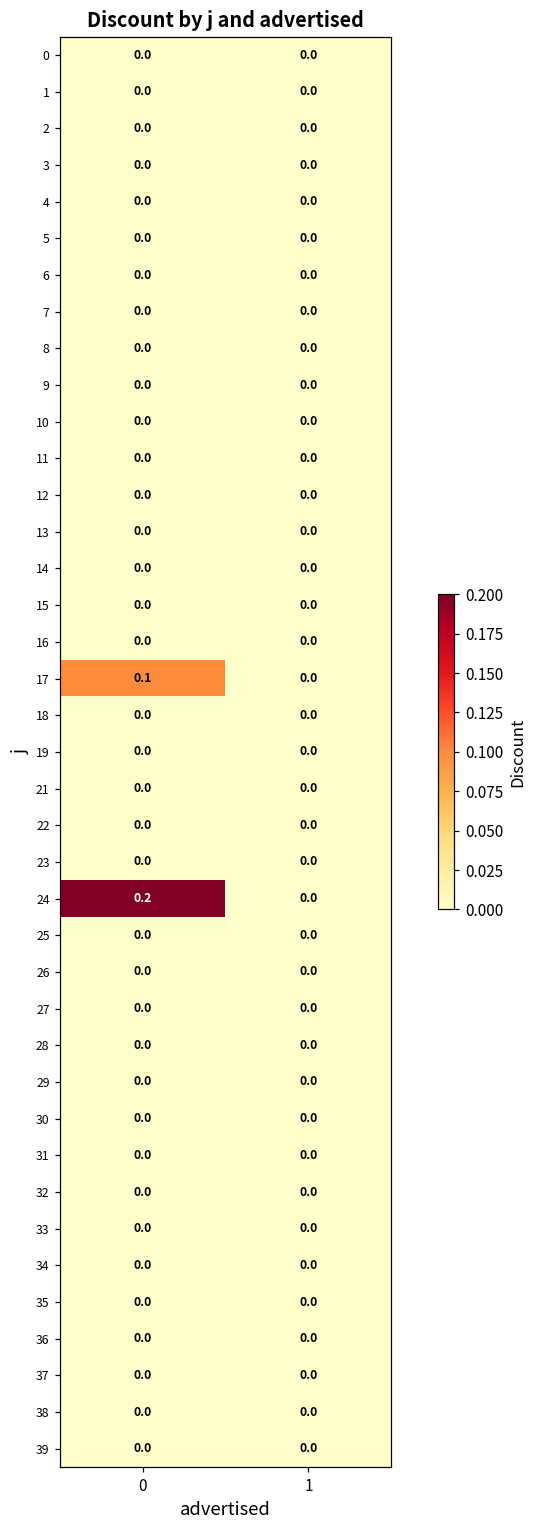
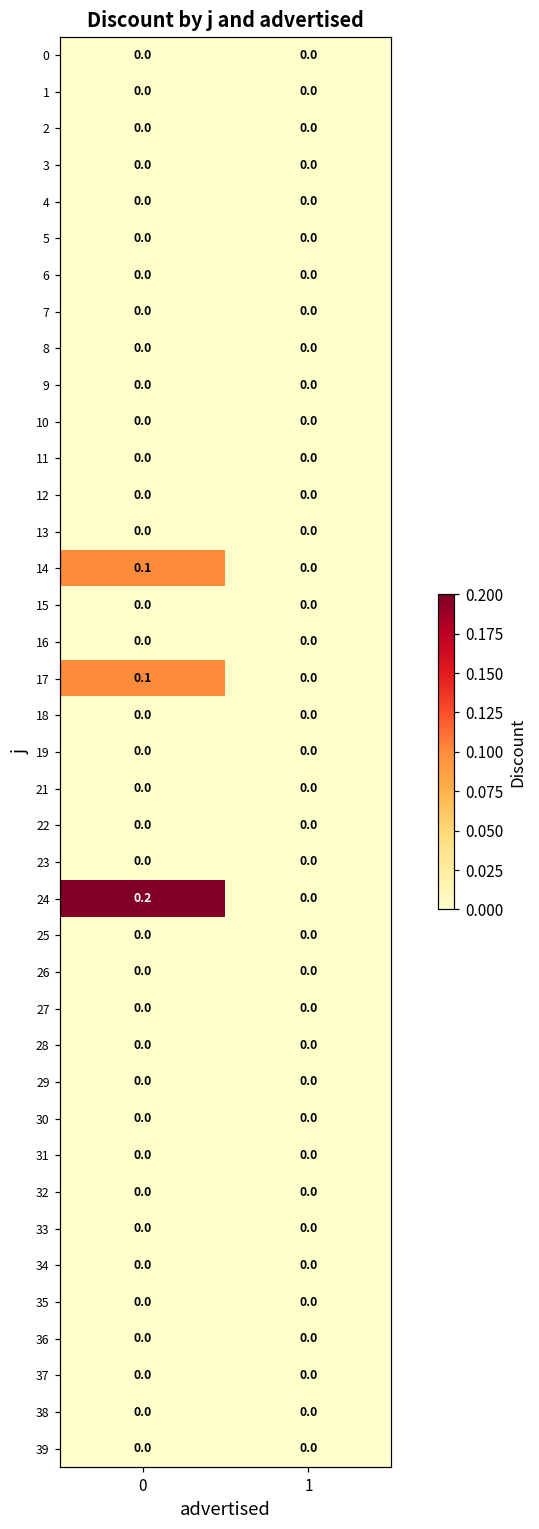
  {
    "0": {
      "0": 0.0,
      "1": 0.0
    },
    "1": {
      "0": 0.0,
      "1": 0.0
    },
    "2": {
      "0": 0.0,
      "1": 0.0
    },
    "3": {
      "0": 0.0,
      "1": 0.0
    },
    "4": {
      "0": 0.0,
      "1": 0.0
    },
    "5": {
      "0": 0.0,
      "1": 0.0
    },
    "6": {
      "0": 0.0,
      "1": 0.0
    },
    "7": {
      "0": 0.0,
      "1": 0.0
    },
    "8": {
      "0": 0.0,
      "1": 0.0
    },
    "9": {
      "0": 0.0,
      "1": 0.0
    },
    "10": {
      "0": 0.0,
      "1": 0.0
    },
    "11": {
      "0": 0.0,
      "1": 0.0
    },
    "12": {
      "0": 0.0,
      "1": 0.0
    },
    "13": {
      "0": 0.0,
      "1": 0.0
    },
    "14": {
-     "0": 0.0,
+     "0": 0.1,
      "1": 0.0
    },
    "15": {
      "0": 0.0,
      "1": 0.0
    },
    "16": {
      "0": 0.0,
      "1": 0.0
    },
    "17": {
      "0": 0.1,
      "1": 0.0
    },
    "18": {
      "0": 0.0,
      "1": 0.0
    },
    "19": {
      "0": 0.0,
      "1": 0.0
    },
    "21": {
      "0": 0.0,
      "1": 0.0
    },
    "22": {
      "0": 0.0,
      "1": 0.0
    },
    "23": {
      "0": 0.0,
      "1": 0.0
    },
    "24": {
      "0": 0.2,
      "1": 0.0
    },
    "25": {
      "0": 0.0,
      "1": 0.0
    },
    "26": {
      "0": 0.0,
      "1": 0.0
    },
    "27": {
      "0": 0.0,
      "1": 0.0
    },
    "28": {
      "0": 0.0,
      "1": 0.0
    },
    "29": {
      "0": 0.0,
      "1": 0.0
    },
    "30": {
      "0": 0.0,
      "1": 0.0
    },
    "31": {
      "0": 0.0,
      "1": 0.0
    },
    "32": {
      "0": 0.0,
      "1": 0.0
    },
    "33": {
      "0": 0.0,
      "1": 0.0
    },
    "34": {
      "0": 0.0,
      "1": 0.0
    },
    "35": {
      "0": 0.0,
      "1": 0.0
    },
    "36": {
      "0": 0.0,
      "1": 0.0
    },
    "37": {
      "0": 0.0,
      "1": 0.0
    },
    "38": {
      "0": 0.0,
      "1": 0.0
    },
    "39": {
      "0": 0.0,
      "1": 0.0
    }
  }
